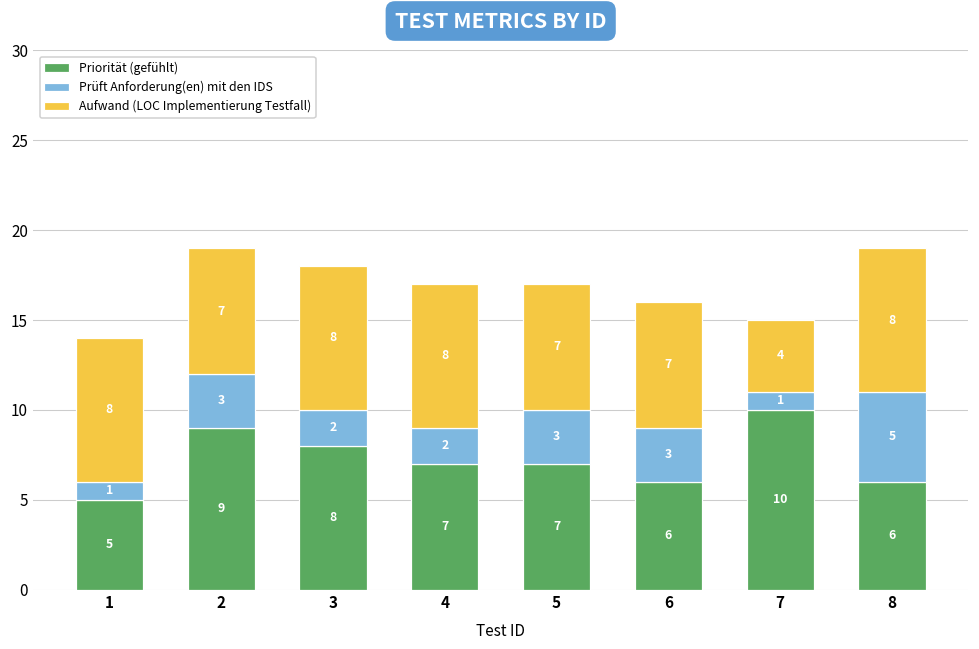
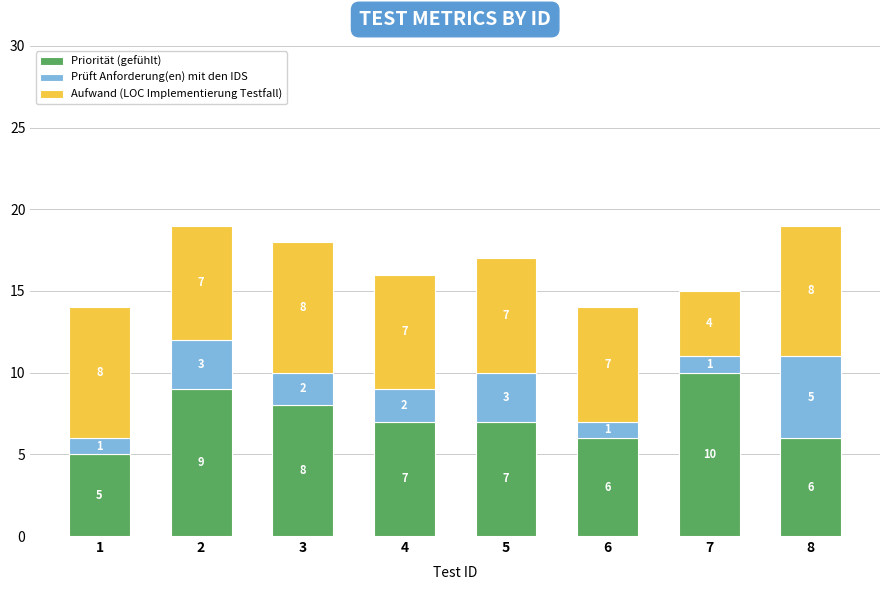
  {
    "Priorität (gefühlt)": {
      "1": 5,
      "2": 9,
      "3": 8,
      "4": 7,
      "5": 7,
      "6": 6,
      "7": 10,
      "8": 6
    },
    "Prüft Anforderung(en) mit den IDS": {
      "1": 1,
      "2": 3,
      "3": 2,
      "4": 2,
      "5": 3,
-     "6": 3,
+     "6": 1,
      "7": 1,
      "8": 5
    },
    "Aufwand (LOC Implementierung Testfall)": {
      "1": 8,
      "2": 7,
      "3": 8,
-     "4": 8,
+     "4": 7,
      "5": 7,
      "6": 7,
      "7": 4,
      "8": 8
    }
  }
